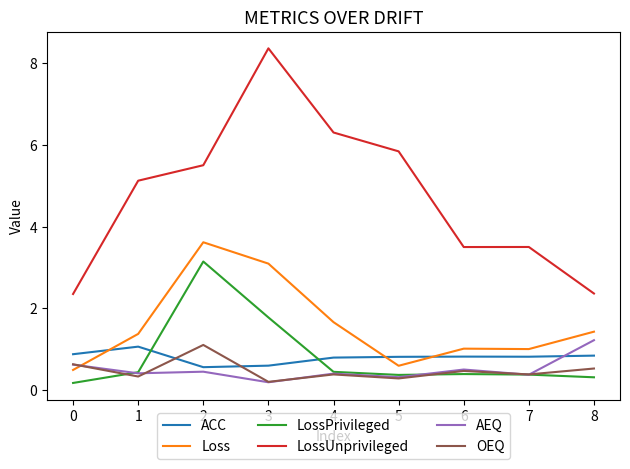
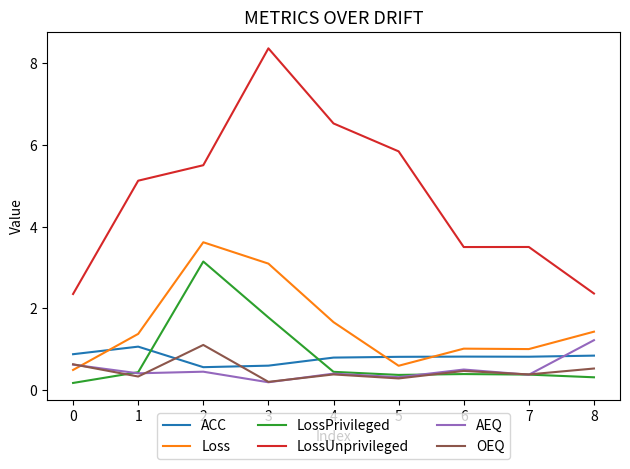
  {
    "ACC": {
      "0": 0.9,
      "1": 1.1,
      "2": 0.6,
      "3": 0.6,
      "4": 0.8,
      "5": 0.8,
      "6": 0.8,
      "7": 0.8,
      "8": 0.8
    },
    "Loss": {
      "0": 0.5,
      "1": 1.4,
      "2": 3.6,
      "3": 3.1,
      "4": 1.7,
      "5": 0.6,
      "6": 1.0,
      "7": 1.0,
      "8": 1.4
    },
    "LossPrivileged": {
      "0": 0.2,
      "2": 3.1,
      "3": 1.8,
      "6": 0.4,
      "8": 0.3
    },
    "LossUnprivileged": {
      "0": 2.3,
      "1": 5.1,
      "2": 5.5,
      "3": 8.4,
-     "4": 6.3,
+     "4": 6.5,
      "5": 5.8,
      "6": 3.5,
      "7": 3.5,
      "8": 2.4
    },
    "AEQ": {
      "2": 0.4,
      "8": 1.2
    },
    "OEQ": {
      "1": 0.3,
      "2": 1.1,
      "8": 0.5
    }
  }
